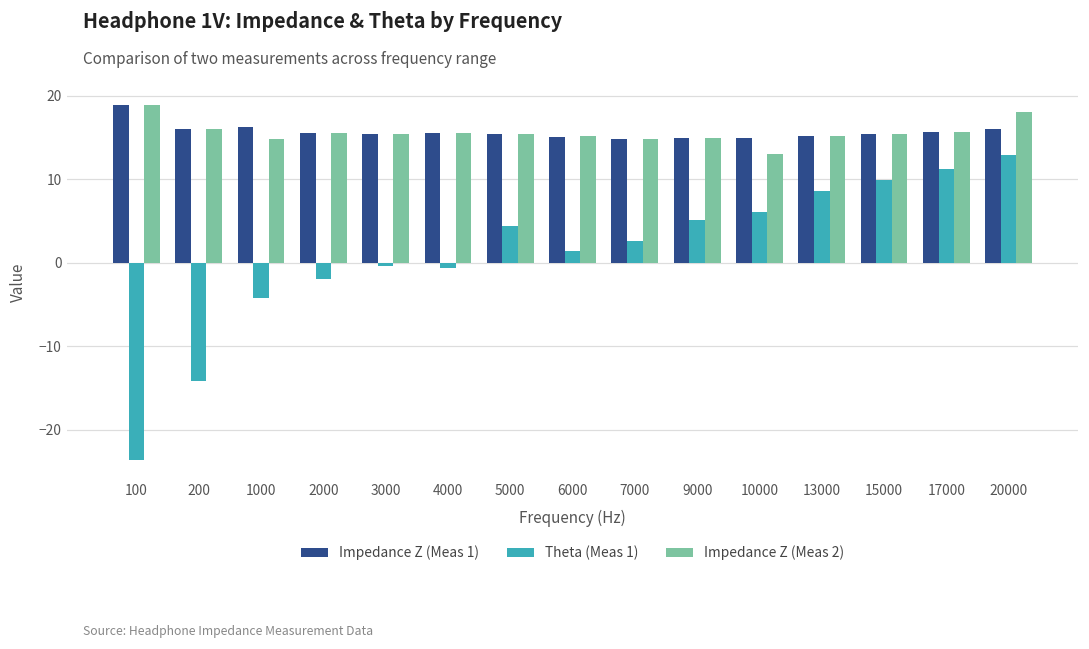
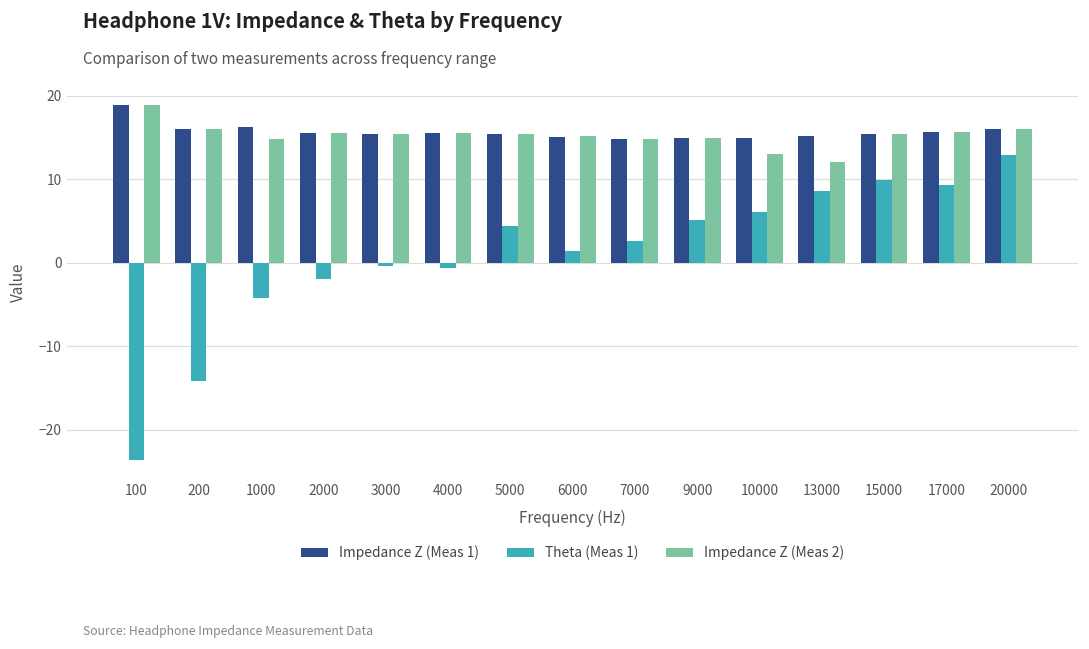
  {
    "Impedance Z (Meas 1)": {
      "100": 19,
      "200": 16,
      "1000": 16,
      "2000": 16,
      "3000": 15,
      "4000": 16,
      "5000": 15,
      "6000": 15,
      "7000": 15,
      "9000": 15,
      "10000": 15,
      "13000": 15,
      "15000": 15,
      "17000": 16,
      "20000": 16
    },
    "Theta (Meas 1)": {
      "100": -24,
      "200": -14,
      "1000": -4,
      "2000": -2,
      "3000": 0,
      "4000": -1,
      "5000": 4,
      "6000": 1,
      "7000": 3,
      "9000": 5,
      "10000": 6,
      "13000": 9,
      "15000": 10,
-     "17000": 11,
+     "17000": 9,
      "20000": 13
    },
    "Impedance Z (Meas 2)": {
      "100": 19,
      "200": 16,
      "1000": 15,
      "2000": 16,
      "3000": 15,
      "4000": 16,
      "5000": 15,
      "6000": 15,
      "7000": 15,
      "9000": 15,
      "10000": 13,
-     "13000": 15,
+     "13000": 12,
      "15000": 15,
      "17000": 16,
-     "20000": 18
+     "20000": 16
    }
  }
